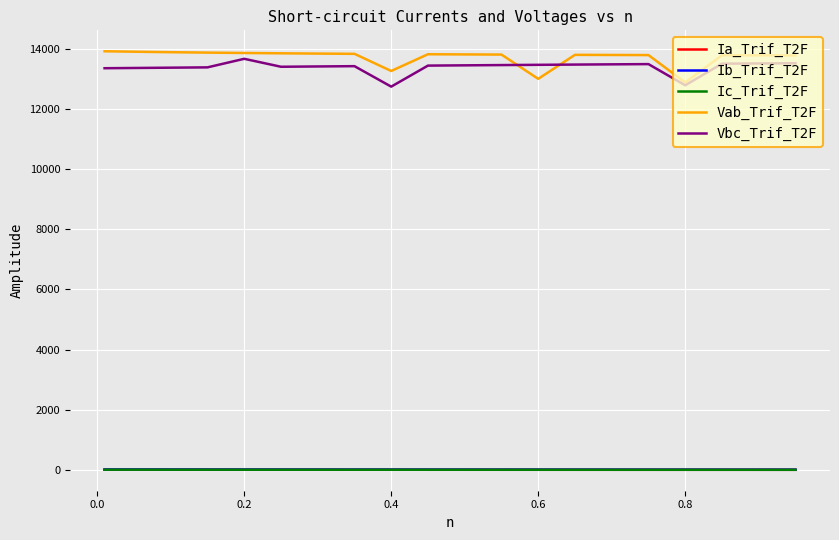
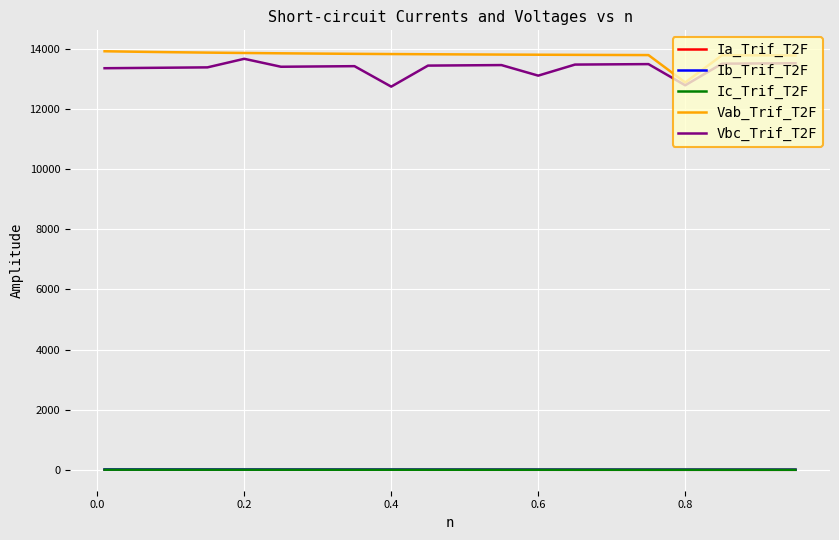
  {
    "Ic_Trif_T2F": {
      "0.2": 0,
      "0.4": 0,
      "0.6": 0,
      "0.8": 0
    },
    "Vab_Trif_T2F": {
      "0.2": 13900,
-     "0.4": 13300,
-     "0.6": 13000
+     "0.4": 13800,
+     "0.6": 13800
    },
    "Vbc_Trif_T2F": {
      "0.2": 13700,
      "0.4": 12700,
-     "0.6": 13500
+     "0.6": 13100
    }
  }
